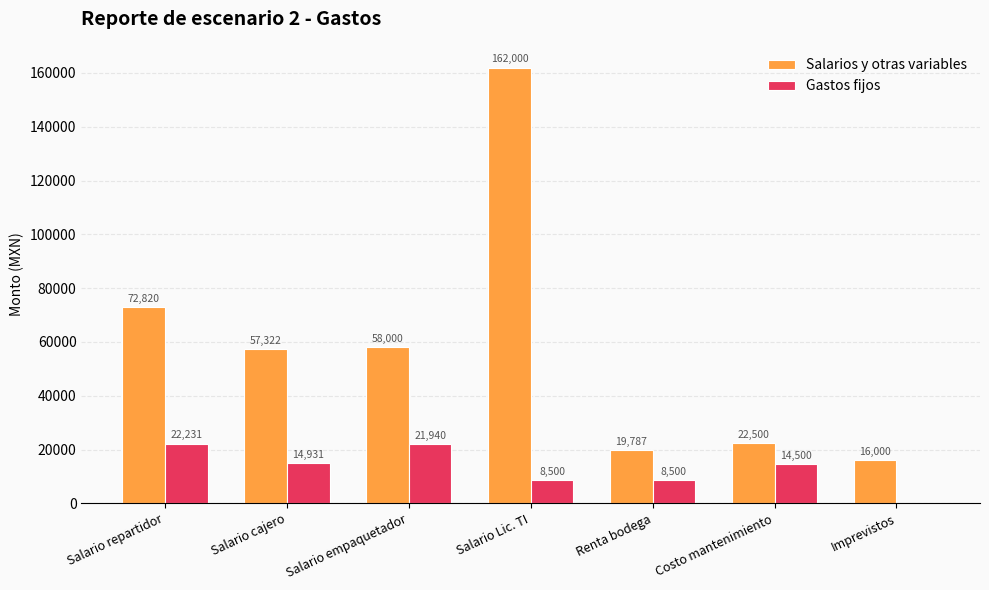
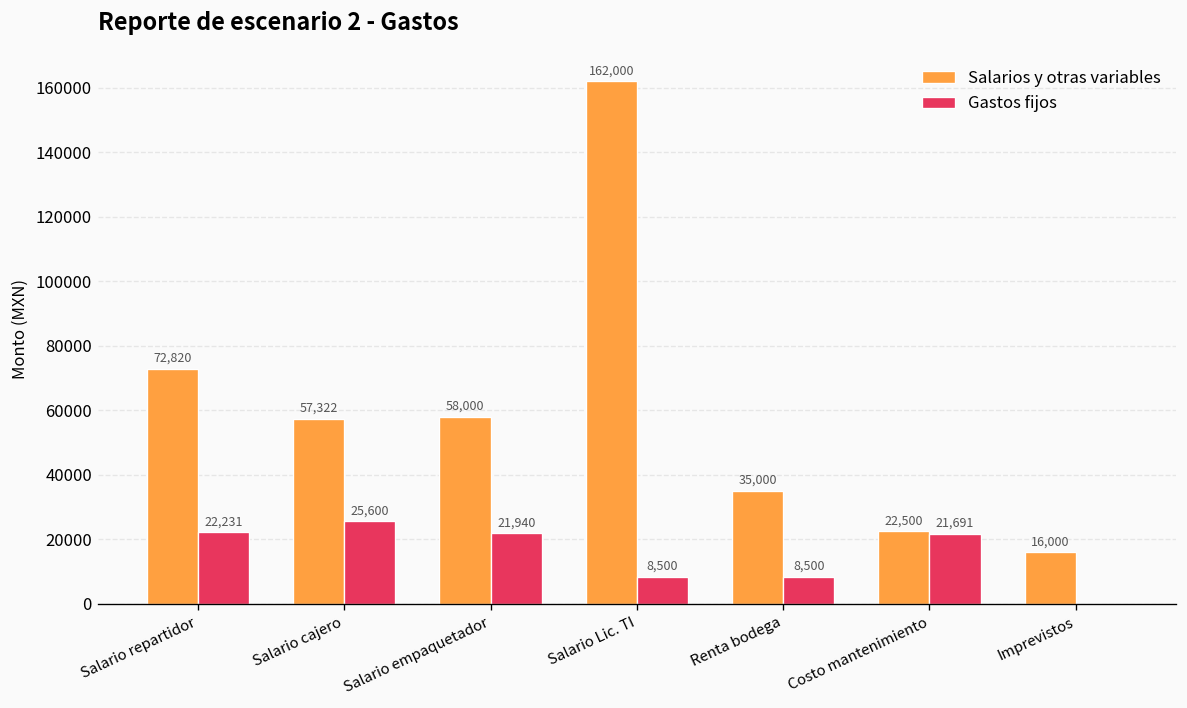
  {
    "Salarios y otras variables": {
      "Salario repartidor": "72,820",
      "Salario cajero": "57,322",
      "Salario empaquetador": "58,000",
      "Salario Lic. TI": "162,000",
-     "Renta bodega": "19,787",
+     "Renta bodega": "35,000",
      "Costo mantenimiento": "22,500",
      "Imprevistos": "16,000"
    },
    "Gastos fijos": {
      "Salario repartidor": "22,231",
-     "Salario cajero": "14,931",
+     "Salario cajero": "25,600",
      "Salario empaquetador": "21,940",
      "Salario Lic. TI": "8,500",
      "Renta bodega": "8,500",
-     "Costo mantenimiento": "14,500"
+     "Costo mantenimiento": "21,691"
    }
  }
